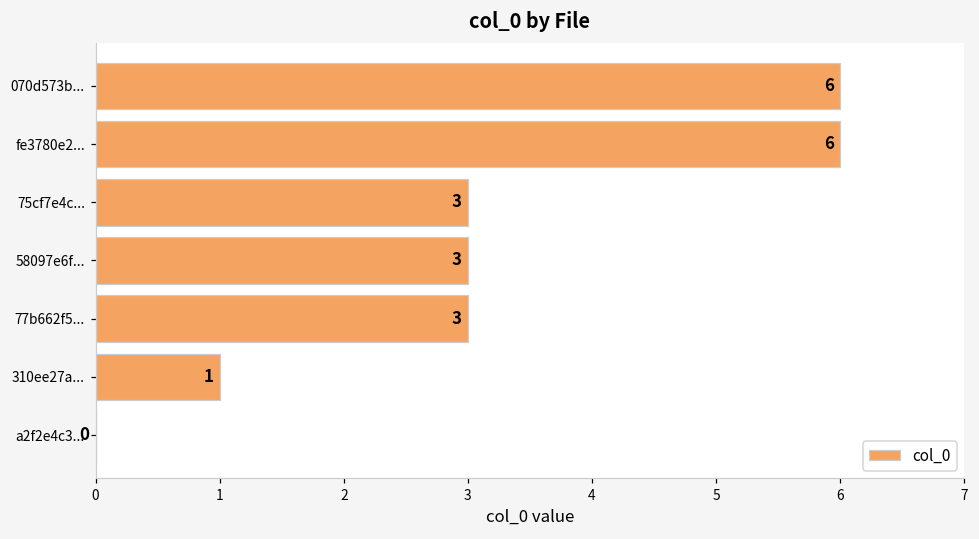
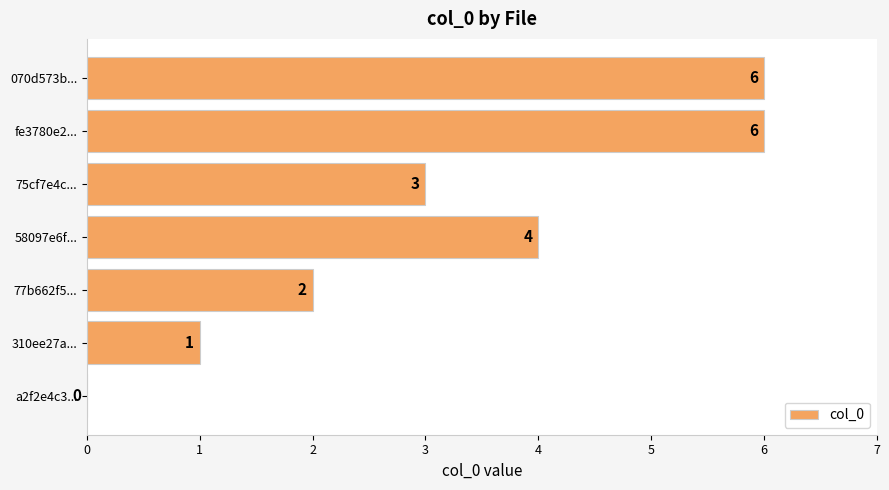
  {
    "070d573b...": 6,
    "fe3780e2...": 6,
    "75cf7e4c...": 3,
-   "58097e6f...": 3,
-   "77b662f5...": 3,
+   "58097e6f...": 4,
+   "77b662f5...": 2,
    "310ee27a...": 1,
    "a2f2e4c3...": 0
  }
